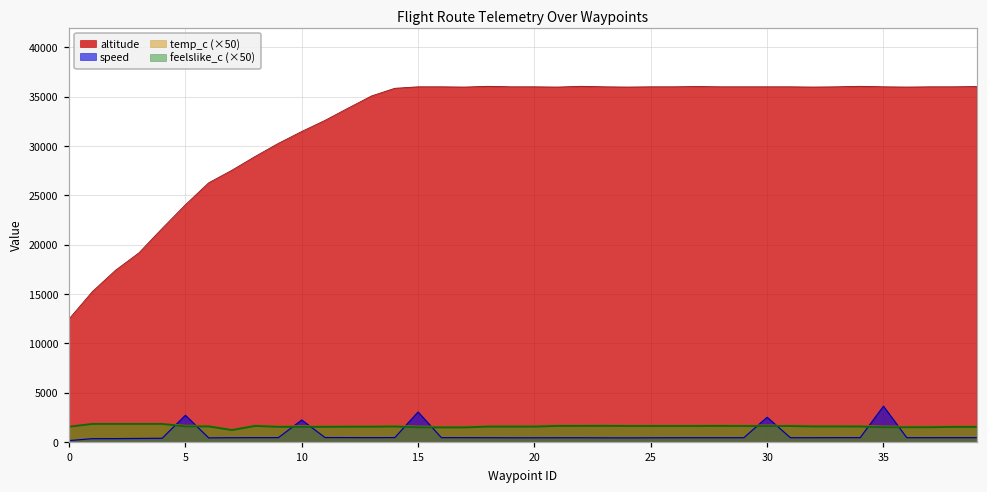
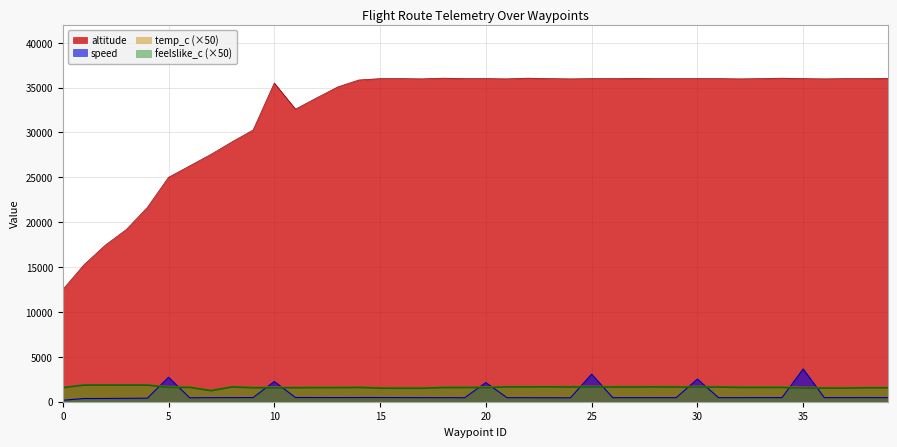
  {
    "altitude": {
      "0": 12000,
-     "5": 24000,
-     "10": 31000,
+     "5": 25000,
+     "10": 36000,
      "15": 36000,
      "20": 36000,
      "25": 36000,
      "30": 36000,
      "35": 36000
    },
    "speed": {
      "0": 0,
      "5": 3000,
      "10": 2000,
-     "15": 3000,
-     "20": 0,
-     "25": 0,
+     "15": 0,
+     "20": 2000,
+     "25": 3000,
      "30": 3000,
      "35": 4000
    }
  }
